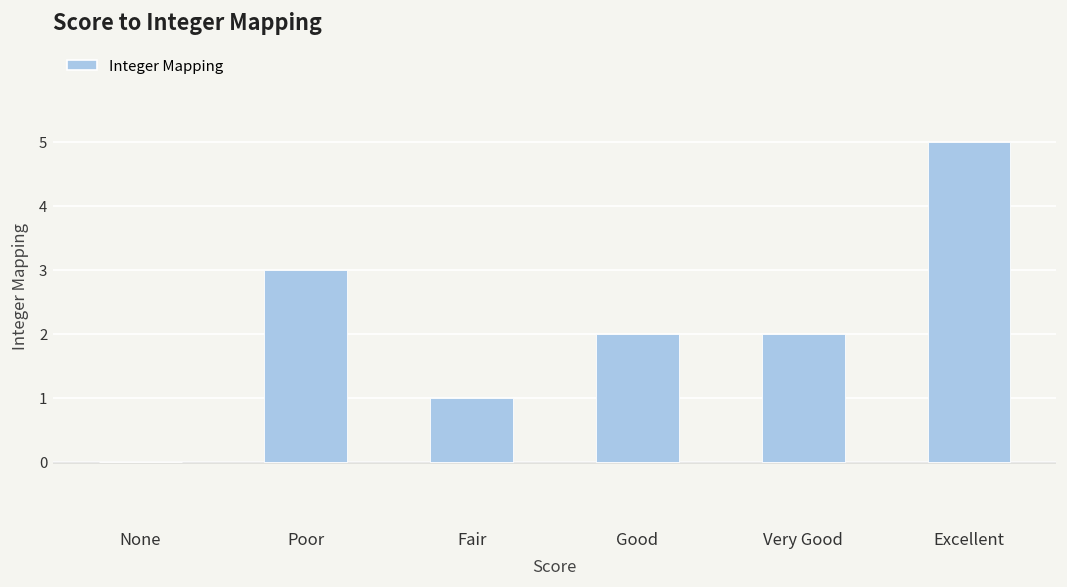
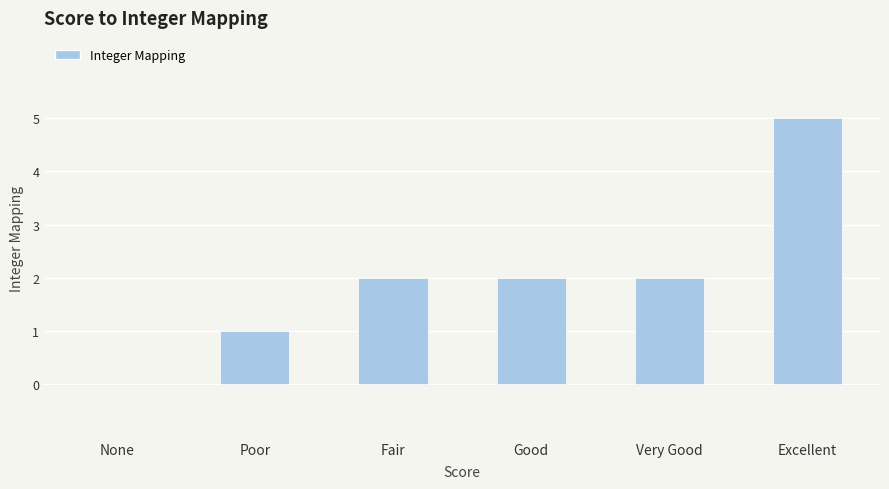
  {
    "None": 0,
-   "Poor": 3,
-   "Fair": 1,
+   "Poor": 1,
+   "Fair": 2,
    "Good": 2,
    "Very Good": 2,
    "Excellent": 5
  }
